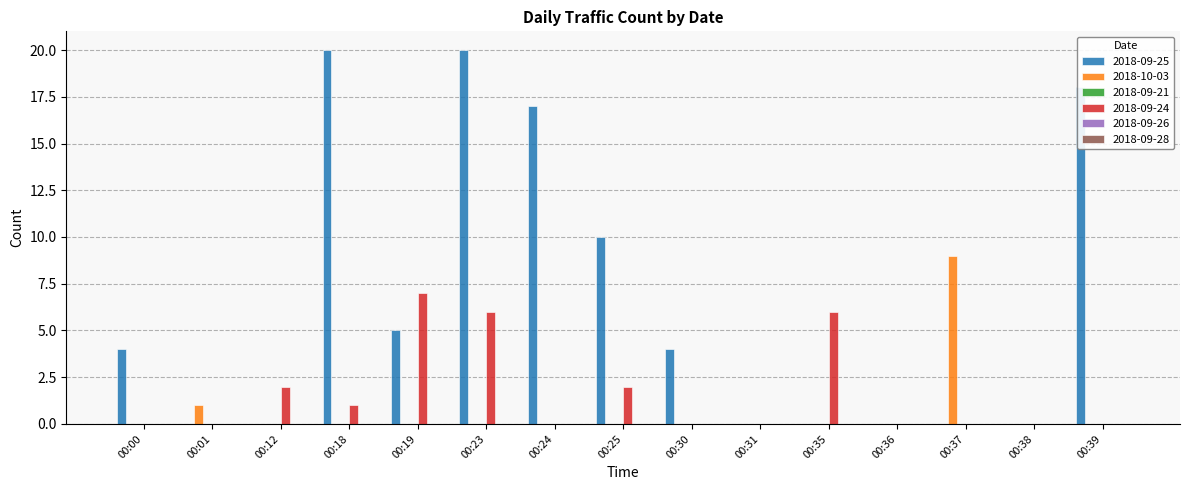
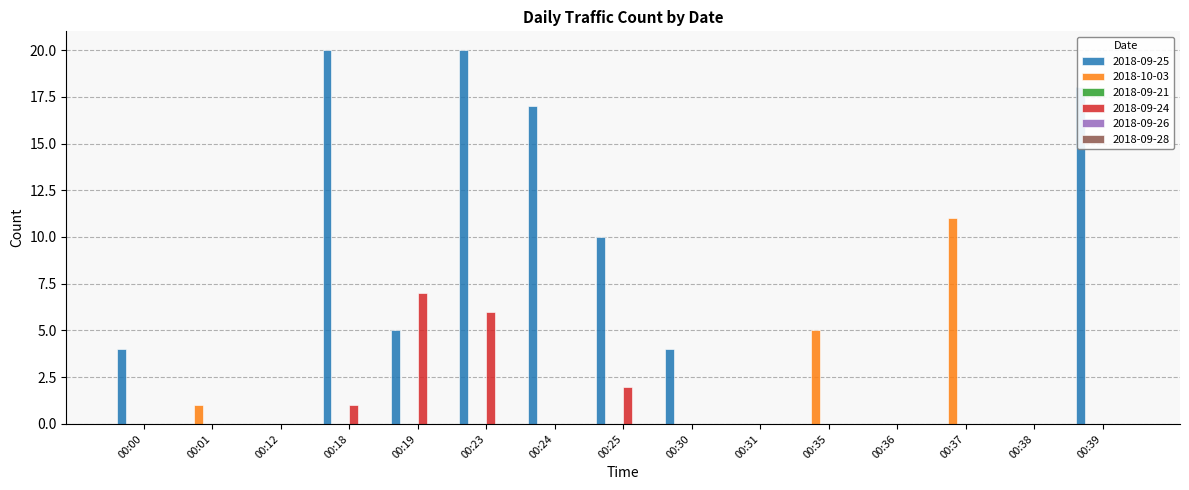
  {
    "2018-09-25": {
      "00:00": 4,
      "00:01": 0,
      "00:12": 0,
      "00:18": 20,
      "00:19": 5,
      "00:23": 20,
      "00:24": 17,
      "00:25": 10,
      "00:30": 4,
      "00:31": 0,
      "00:35": 0,
      "00:36": 0,
      "00:37": 0,
      "00:38": 0
    },
    "2018-10-03": {
      "00:00": 0,
      "00:01": 1,
      "00:12": 0,
      "00:18": 0,
      "00:19": 0,
      "00:23": 0,
      "00:24": 0,
      "00:25": 0,
      "00:30": 0,
      "00:31": 0,
-     "00:35": 0,
+     "00:35": 5,
      "00:36": 0,
-     "00:37": 9,
+     "00:37": 11,
      "00:38": 0,
      "00:39": 0
    },
    "2018-09-21": {
      "00:00": 0,
      "00:01": 0,
      "00:12": 0,
      "00:18": 0,
      "00:19": 0,
      "00:23": 0,
      "00:24": 0,
      "00:25": 0,
      "00:30": 0,
      "00:31": 0,
      "00:35": 0,
      "00:36": 0,
      "00:37": 0,
      "00:38": 0,
      "00:39": 0
    },
    "2018-09-24": {
      "00:00": 0,
      "00:01": 0,
-     "00:12": 2,
+     "00:12": 0,
      "00:18": 1,
      "00:19": 7,
      "00:23": 6,
      "00:24": 0,
      "00:25": 2,
      "00:30": 0,
      "00:31": 0,
-     "00:35": 6,
+     "00:35": 0,
      "00:36": 0,
      "00:37": 0,
      "00:38": 0,
      "00:39": 0
    },
    "2018-09-26": {
      "00:00": 0,
      "00:01": 0,
      "00:12": 0,
      "00:18": 0,
      "00:19": 0,
      "00:23": 0,
      "00:24": 0,
      "00:25": 0,
      "00:30": 0,
      "00:31": 0,
      "00:35": 0,
      "00:36": 0,
      "00:37": 0,
      "00:38": 0,
      "00:39": 0
    },
    "2018-09-28": {
      "00:00": 0,
      "00:01": 0,
      "00:12": 0,
      "00:18": 0,
      "00:19": 0,
      "00:23": 0,
      "00:24": 0,
      "00:25": 0,
      "00:30": 0,
      "00:31": 0,
      "00:35": 0,
      "00:36": 0,
      "00:37": 0,
      "00:38": 0,
      "00:39": 0
    }
  }
